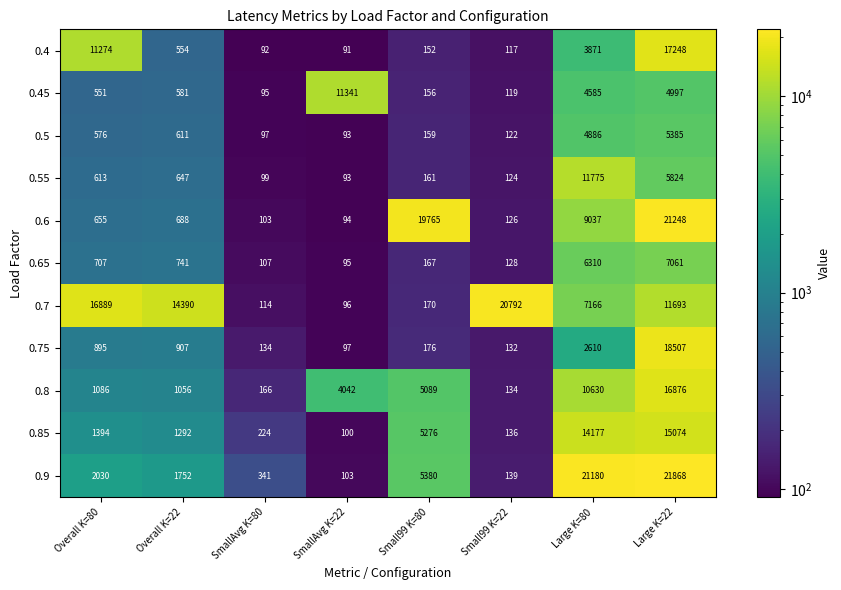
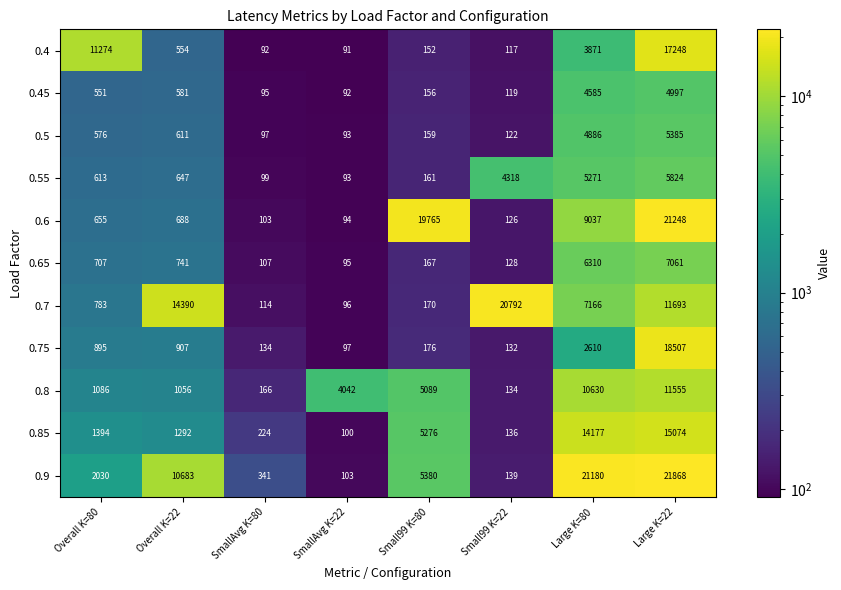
  {
    "0.4": {
      "Overall K=80": 11274,
      "Overall K=22": 554,
      "SmallAvg K=80": 92,
      "SmallAvg K=22": 91,
      "Small99 K=80": 152,
      "Small99 K=22": 117,
      "Large K=80": 3871,
      "Large K=22": 17248
    },
    "0.45": {
      "Overall K=80": 551,
      "Overall K=22": 581,
      "SmallAvg K=80": 95,
-     "SmallAvg K=22": 11341,
+     "SmallAvg K=22": 92,
      "Small99 K=80": 156,
      "Small99 K=22": 119,
      "Large K=80": 4585,
      "Large K=22": 4997
    },
    "0.5": {
      "Overall K=80": 576,
      "Overall K=22": 611,
      "SmallAvg K=80": 97,
      "SmallAvg K=22": 93,
      "Small99 K=80": 159,
      "Small99 K=22": 122,
      "Large K=80": 4886,
      "Large K=22": 5385
    },
    "0.55": {
      "Overall K=80": 613,
      "Overall K=22": 647,
      "SmallAvg K=80": 99,
      "SmallAvg K=22": 93,
      "Small99 K=80": 161,
-     "Small99 K=22": 124,
-     "Large K=80": 11775,
+     "Small99 K=22": 4318,
+     "Large K=80": 5271,
      "Large K=22": 5824
    },
    "0.6": {
      "Overall K=80": 655,
      "Overall K=22": 688,
      "SmallAvg K=80": 103,
      "SmallAvg K=22": 94,
      "Small99 K=80": 19765,
      "Small99 K=22": 126,
      "Large K=80": 9037,
      "Large K=22": 21248
    },
    "0.65": {
      "Overall K=80": 707,
      "Overall K=22": 741,
      "SmallAvg K=80": 107,
      "SmallAvg K=22": 95,
      "Small99 K=80": 167,
      "Small99 K=22": 128,
      "Large K=80": 6310,
      "Large K=22": 7061
    },
    "0.7": {
-     "Overall K=80": 16889,
+     "Overall K=80": 783,
      "Overall K=22": 14390,
      "SmallAvg K=80": 114,
      "SmallAvg K=22": 96,
      "Small99 K=80": 170,
      "Small99 K=22": 20792,
      "Large K=80": 7166,
      "Large K=22": 11693
    },
    "0.75": {
      "Overall K=80": 895,
      "Overall K=22": 907,
      "SmallAvg K=80": 134,
      "SmallAvg K=22": 97,
      "Small99 K=80": 176,
      "Small99 K=22": 132,
      "Large K=80": 2610,
      "Large K=22": 18507
    },
    "0.8": {
      "Overall K=80": 1086,
      "Overall K=22": 1056,
      "SmallAvg K=80": 166,
      "SmallAvg K=22": 4042,
      "Small99 K=80": 5089,
      "Small99 K=22": 134,
      "Large K=80": 10630,
-     "Large K=22": 16876
+     "Large K=22": 11555
    },
    "0.85": {
      "Overall K=80": 1394,
      "Overall K=22": 1292,
      "SmallAvg K=80": 224,
      "SmallAvg K=22": 100,
      "Small99 K=80": 5276,
      "Small99 K=22": 136,
      "Large K=80": 14177,
      "Large K=22": 15074
    },
    "0.9": {
      "Overall K=80": 2030,
-     "Overall K=22": 1752,
+     "Overall K=22": 10683,
      "SmallAvg K=80": 341,
      "SmallAvg K=22": 103,
      "Small99 K=80": 5380,
      "Small99 K=22": 139,
      "Large K=80": 21180,
      "Large K=22": 21868
    }
  }
